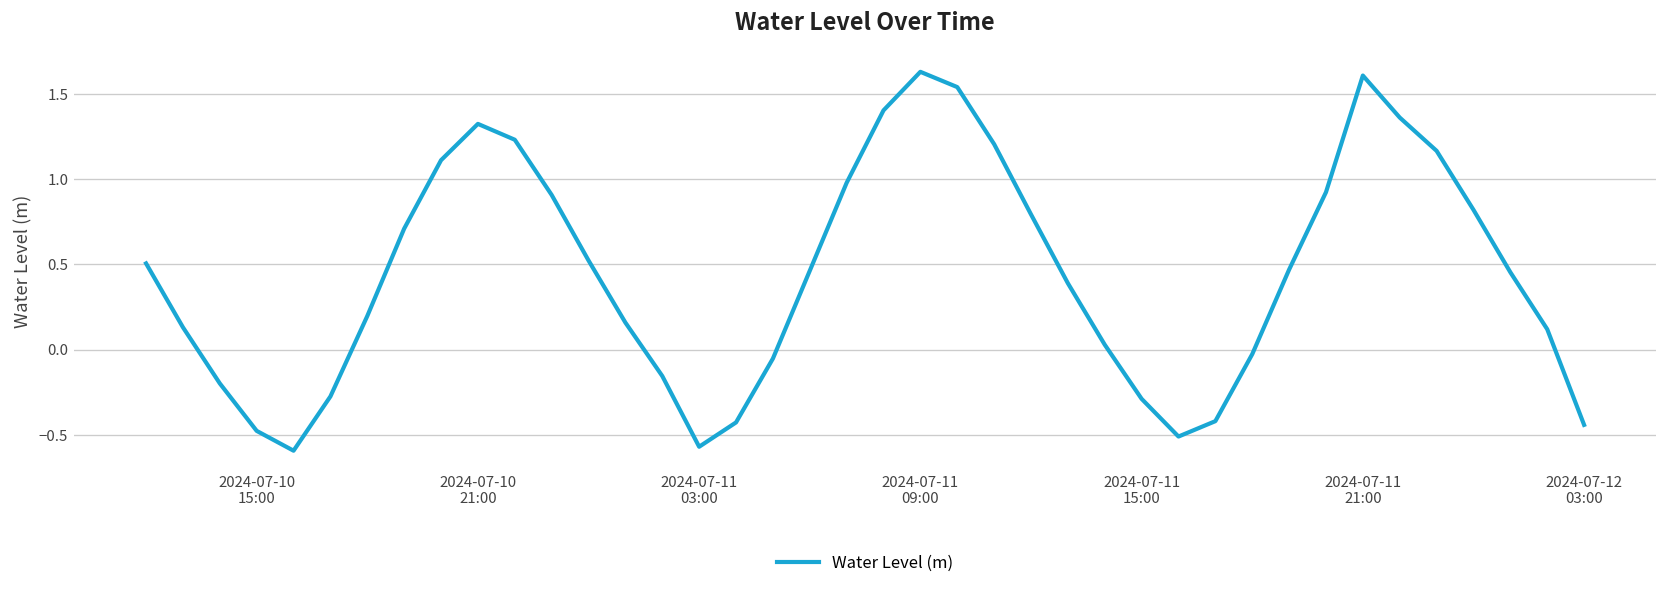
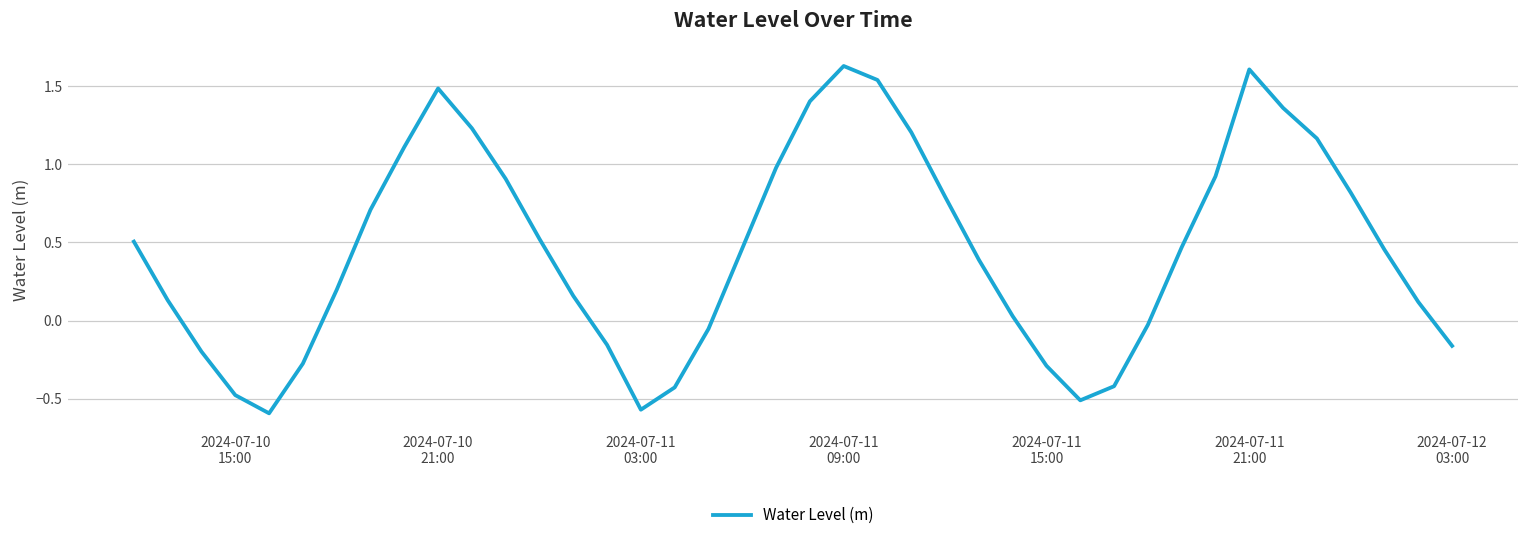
  {
    "2024-07-10 15:00": -0.48,
-   "2024-07-10 21:00": 1.32,
+   "2024-07-10 21:00": 1.49,
    "2024-07-11 03:00": -0.57,
    "2024-07-11 09:00": 1.63,
    "2024-07-11 15:00": -0.29,
    "2024-07-11 21:00": 1.61,
-   "2024-07-12 03:00": -0.44
+   "2024-07-12 03:00": -0.16
  }
